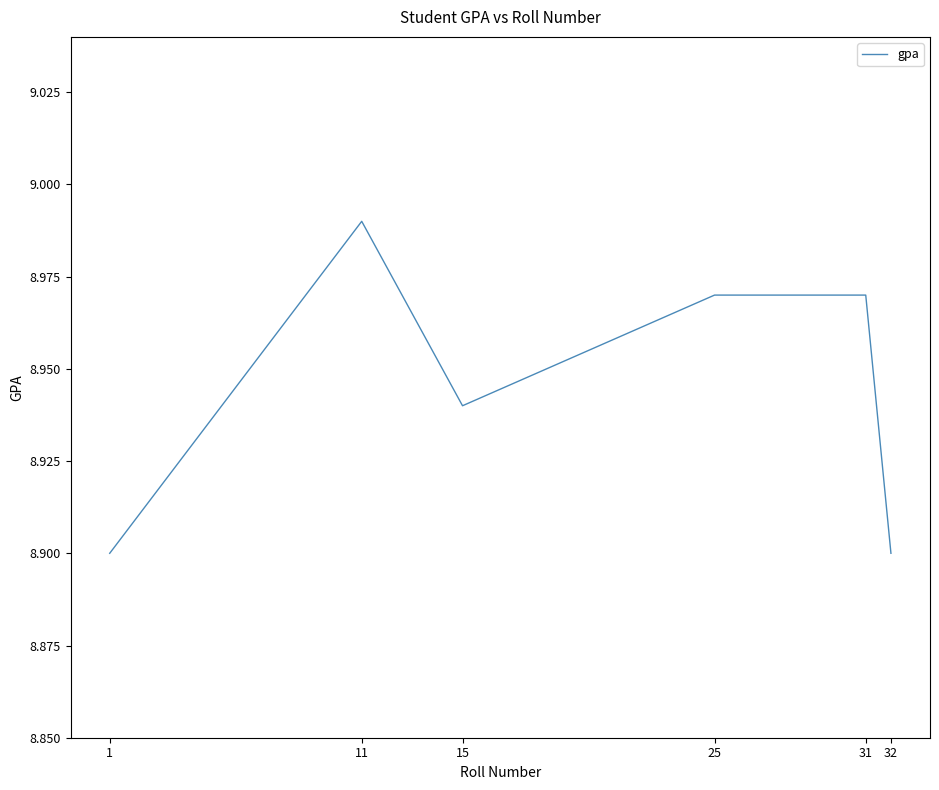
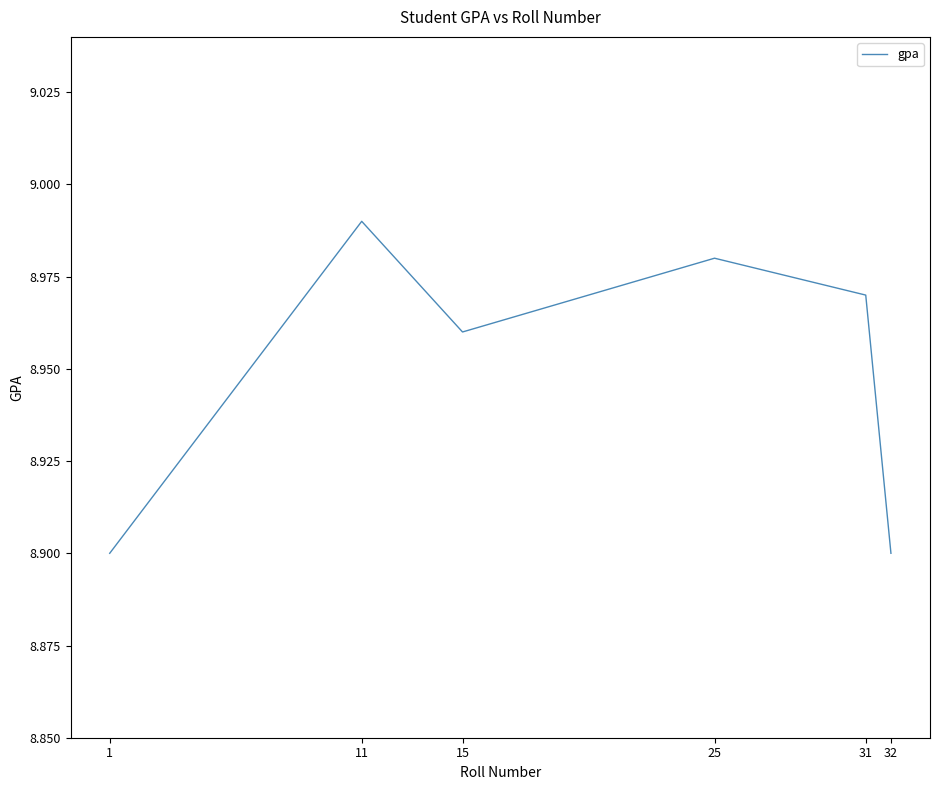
  {
    "1": 8.90,
    "11": 8.99,
-   "15": 8.94,
-   "25": 8.97,
+   "15": 8.96,
+   "25": 8.98,
    "31": 8.97,
    "32": 8.90
  }
